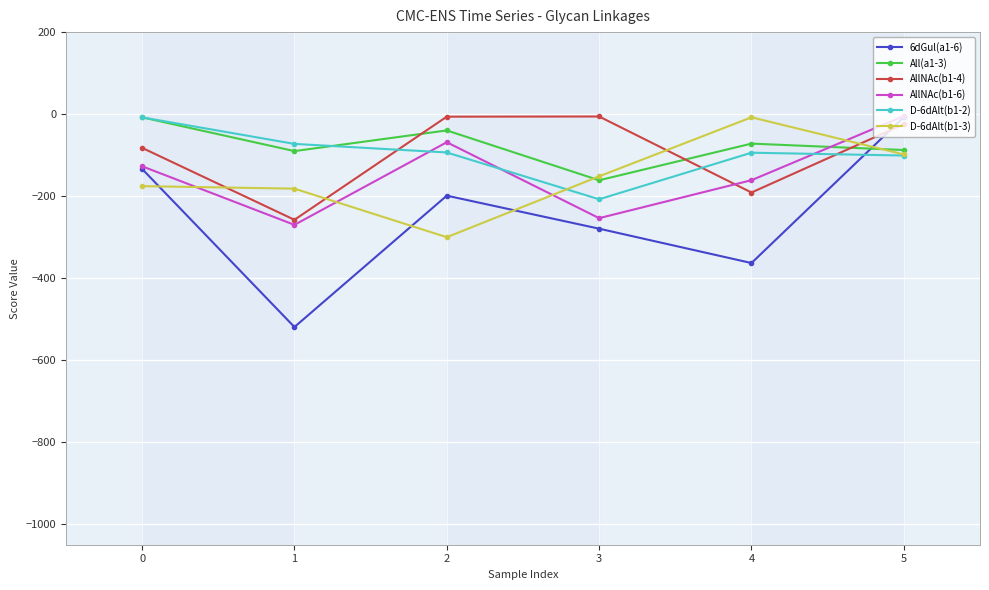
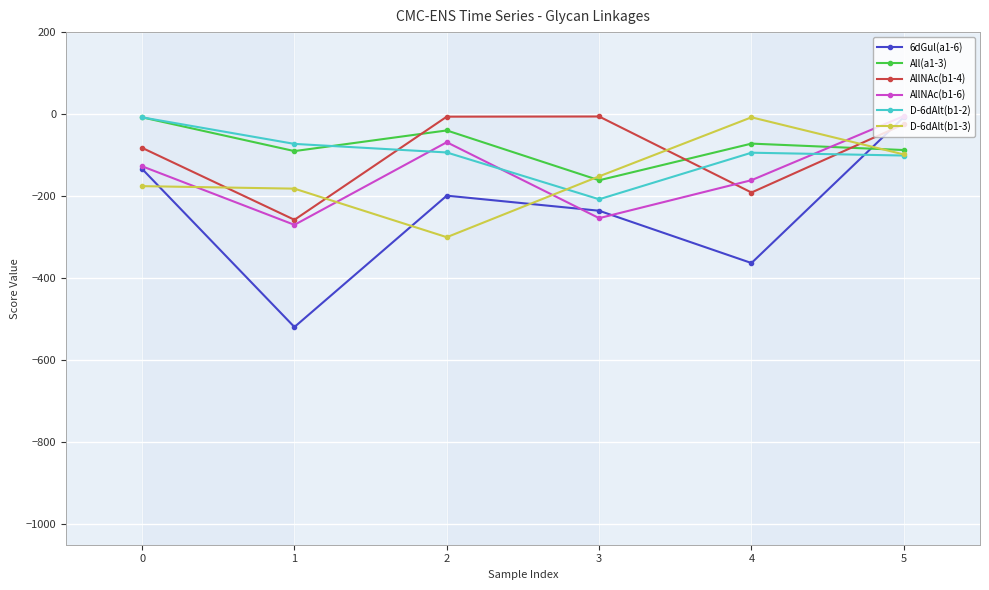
  {
    "6dGul(a1-6)": {
      "0": -130,
      "1": -520,
      "2": -200,
-     "3": -280,
+     "3": -240,
      "4": -360
    },
    "All(a1-3)": {
      "1": -90,
      "2": -40,
      "3": -160,
      "4": -70,
      "5": -90
    },
    "AllNAc(b1-4)": {
      "0": -80,
      "1": -260,
      "2": -10,
      "3": -10,
      "4": -190
    },
    "AllNAc(b1-6)": {
      "0": -130,
      "1": -270,
      "2": -70,
      "3": -250,
      "4": -160
    },
    "D-6dAlt(b1-2)": {
      "1": -70,
      "2": -90,
      "3": -210,
      "4": -90
    },
    "D-6dAlt(b1-3)": {
      "0": -180,
      "1": -180,
      "2": -300,
      "3": -150,
      "4": -10
    }
  }
